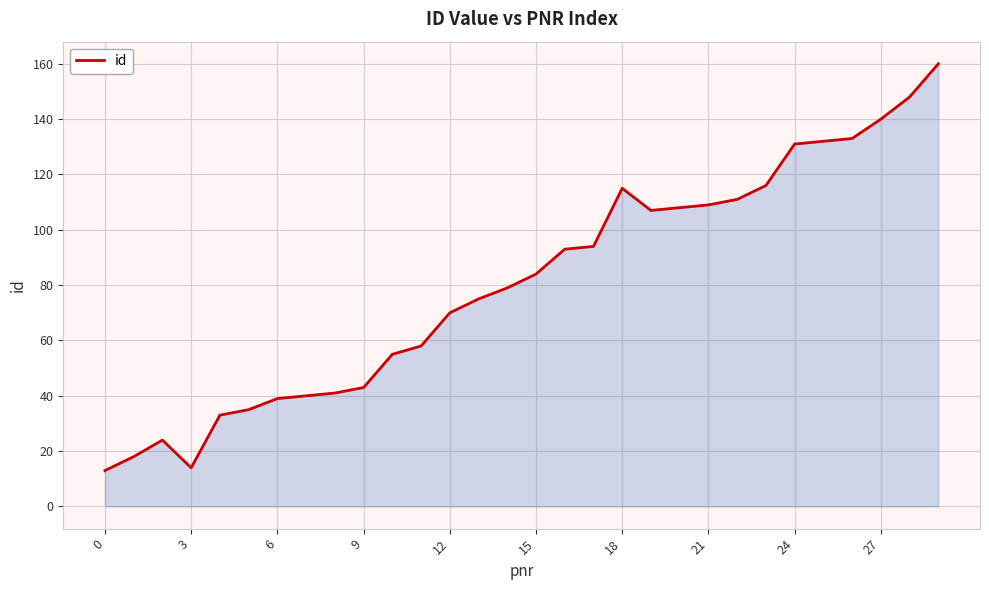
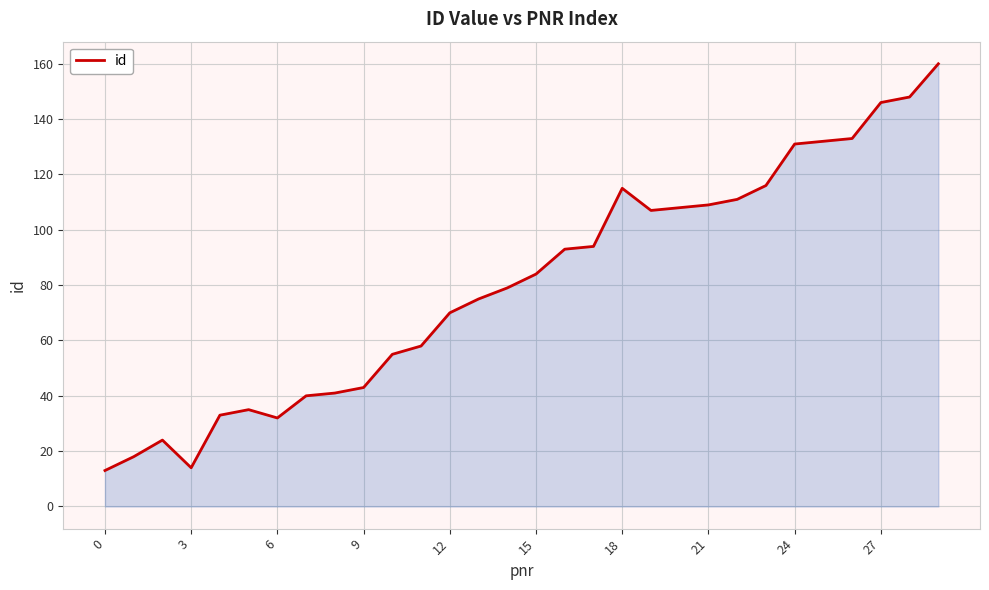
  {
    "0": 13,
    "3": 14,
-   "6": 39,
+   "6": 32,
    "9": 43,
    "12": 70,
    "15": 84,
    "18": 115,
    "21": 109,
    "24": 131,
-   "27": 140
+   "27": 146
  }
